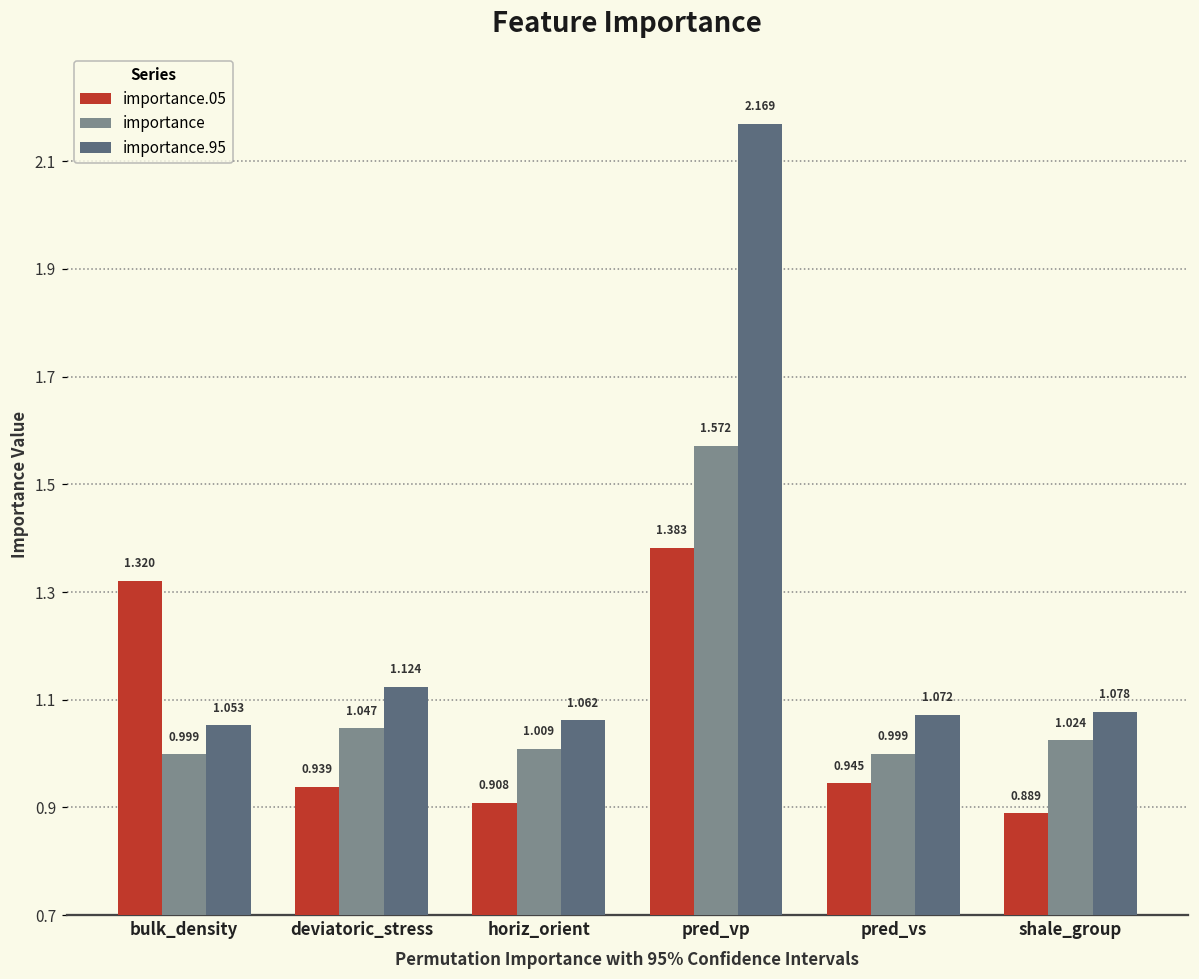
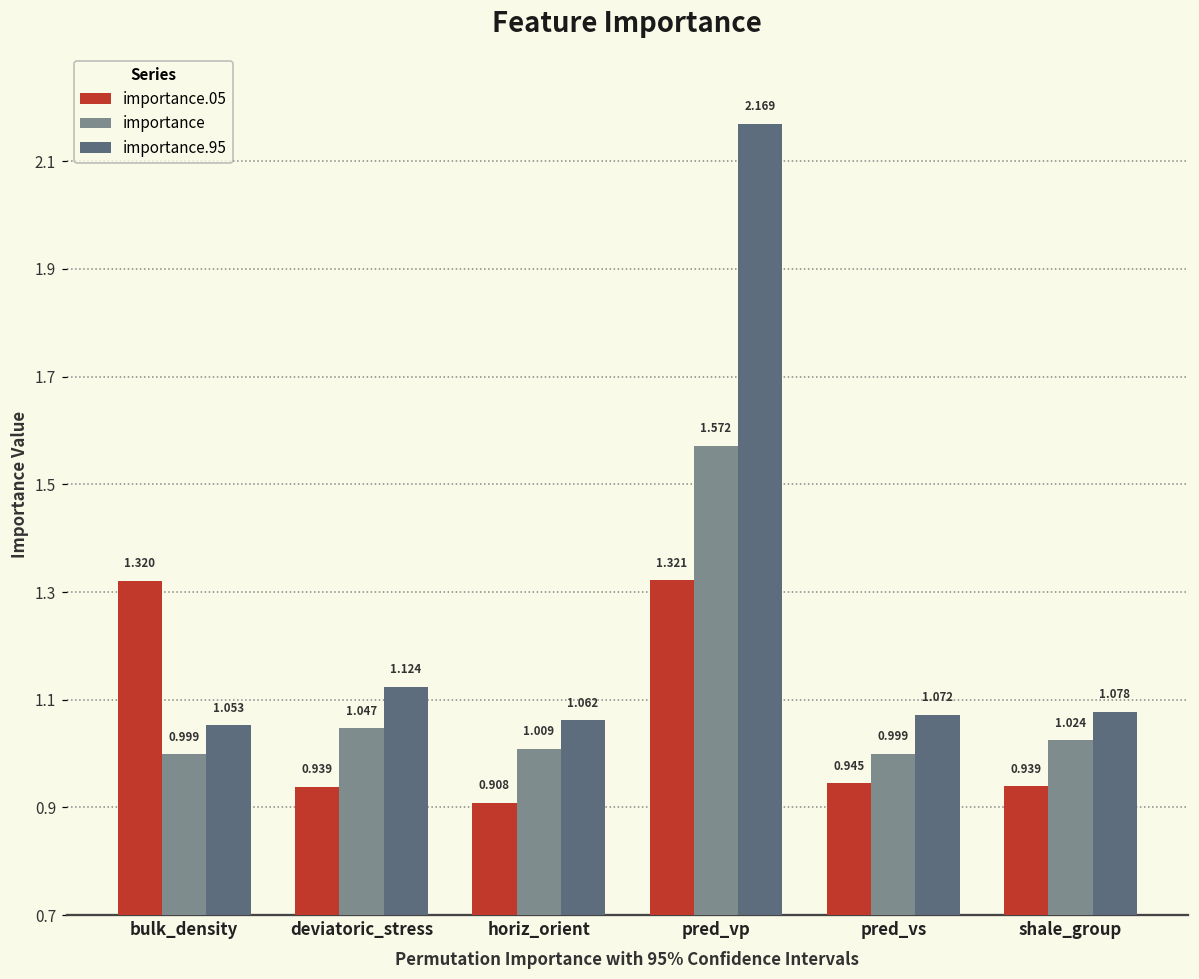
  {
    "importance.05": {
      "bulk_density": 1.320,
      "deviatoric_stress": 0.939,
      "horiz_orient": 0.908,
-     "pred_vp": 1.383,
+     "pred_vp": 1.321,
      "pred_vs": 0.945,
-     "shale_group": 0.889
+     "shale_group": 0.939
    }
  }
